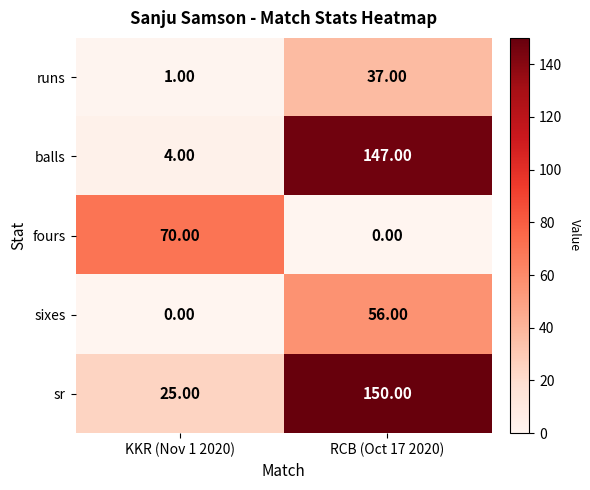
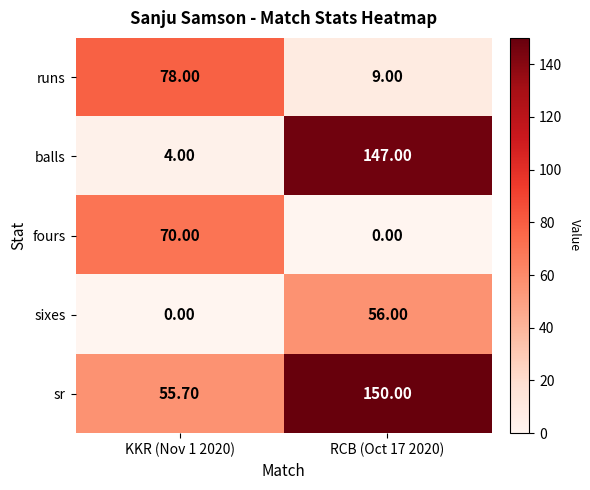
  {
    "runs": {
-     "KKR (Nov 1 2020)": 1.00,
-     "RCB (Oct 17 2020)": 37.00
+     "KKR (Nov 1 2020)": 78.00,
+     "RCB (Oct 17 2020)": 9.00
    },
    "balls": {
      "KKR (Nov 1 2020)": 4.00,
      "RCB (Oct 17 2020)": 147.00
    },
    "fours": {
      "KKR (Nov 1 2020)": 70.00,
      "RCB (Oct 17 2020)": 0.00
    },
    "sixes": {
      "KKR (Nov 1 2020)": 0.00,
      "RCB (Oct 17 2020)": 56.00
    },
    "sr": {
-     "KKR (Nov 1 2020)": 25.00,
+     "KKR (Nov 1 2020)": 55.70,
      "RCB (Oct 17 2020)": 150.00
    }
  }
